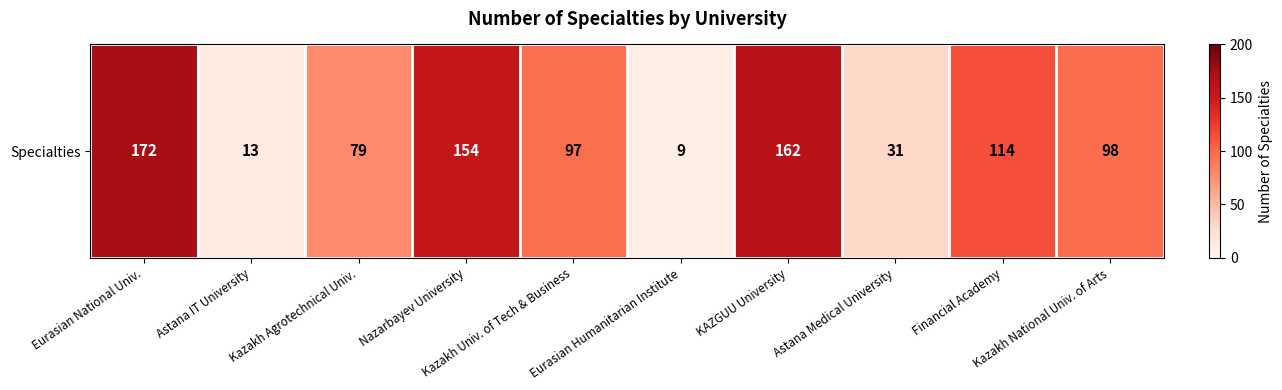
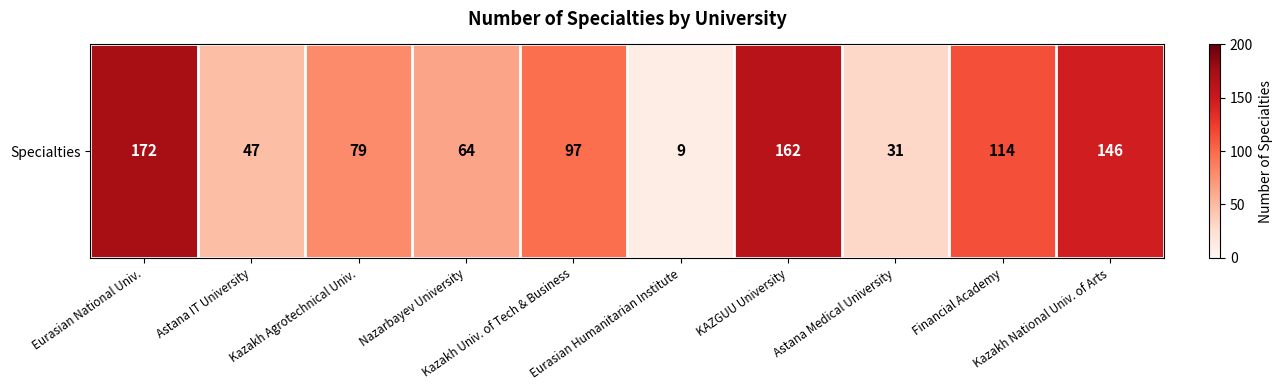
  {
    "Specialties": {
      "Eurasian National Univ.": 172,
-     "Astana IT University": 13,
+     "Astana IT University": 47,
      "Kazakh Agrotechnical Univ.": 79,
-     "Nazarbayev University": 154,
+     "Nazarbayev University": 64,
      "Kazakh Univ. of Tech & Business": 97,
      "Eurasian Humanitarian Institute": 9,
      "KAZGUU University": 162,
      "Astana Medical University": 31,
      "Financial Academy": 114,
-     "Kazakh National Univ. of Arts": 98
+     "Kazakh National Univ. of Arts": 146
    }
  }
